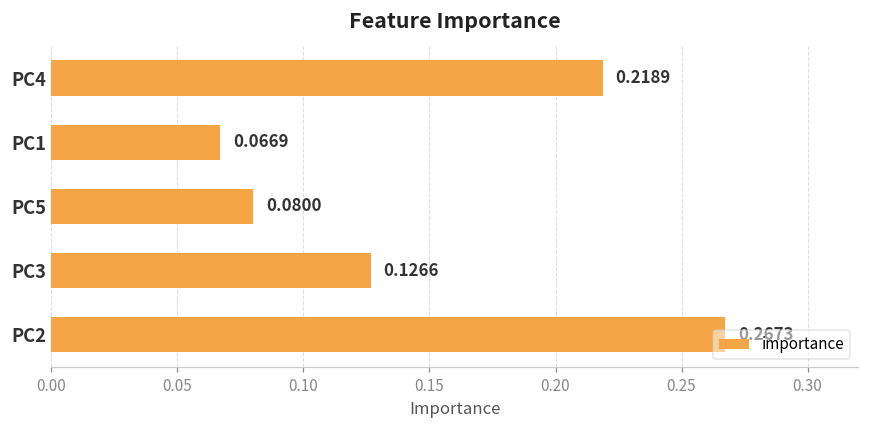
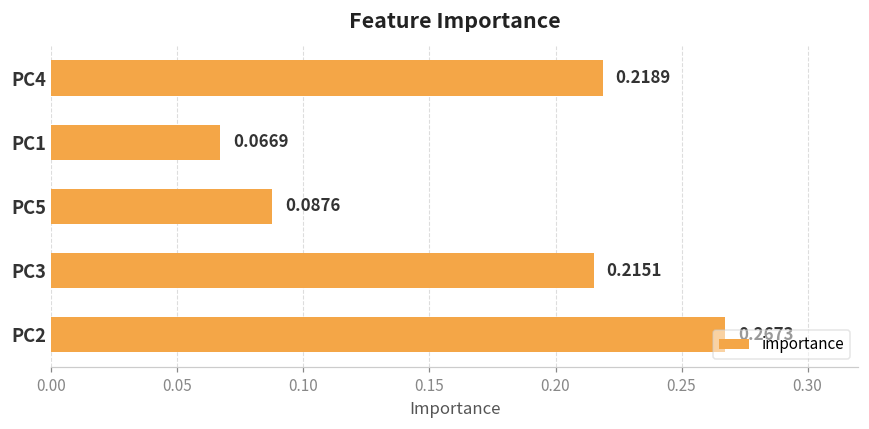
  {
    "PC4": 0.2189,
    "PC1": 0.0669,
-   "PC5": 0.0800,
-   "PC3": 0.1266
+   "PC5": 0.0876,
+   "PC3": 0.2151
  }
